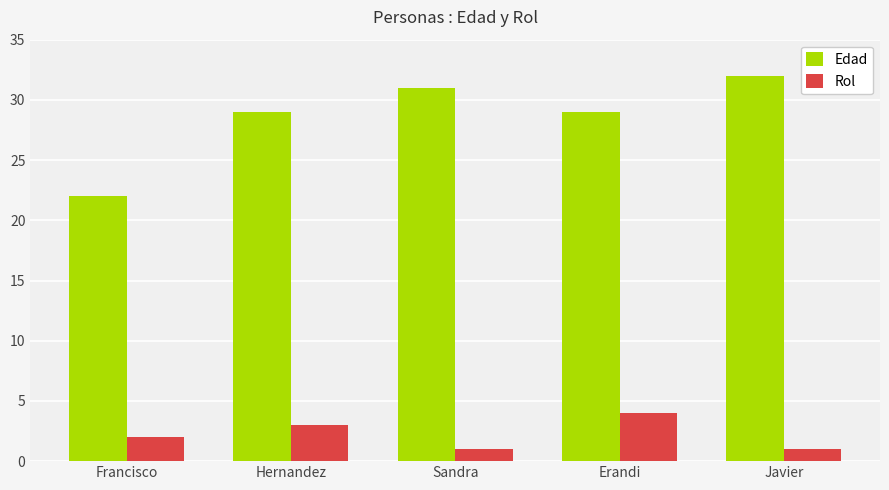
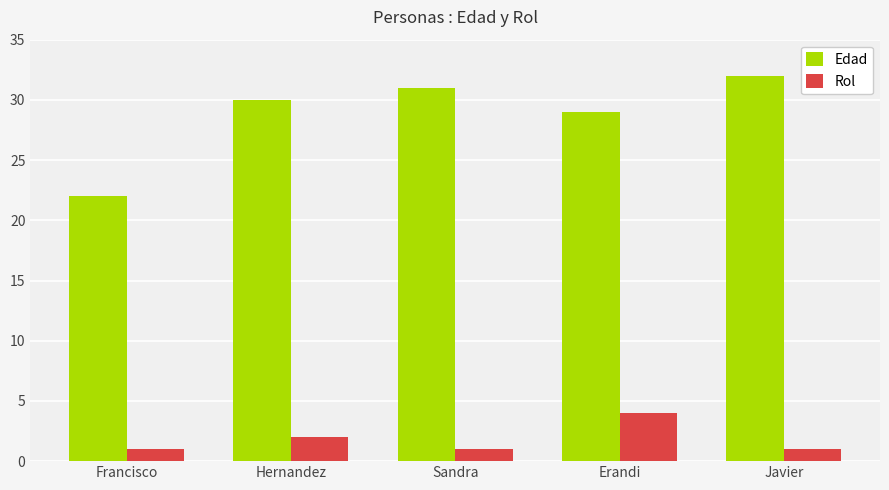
  {
    "Edad": {
      "Francisco": 22,
-     "Hernandez": 29,
+     "Hernandez": 30,
      "Sandra": 31,
      "Erandi": 29,
      "Javier": 32
    },
    "Rol": {
-     "Francisco": 2,
-     "Hernandez": 3,
+     "Francisco": 1,
+     "Hernandez": 2,
      "Sandra": 1,
      "Erandi": 4,
      "Javier": 1
    }
  }
